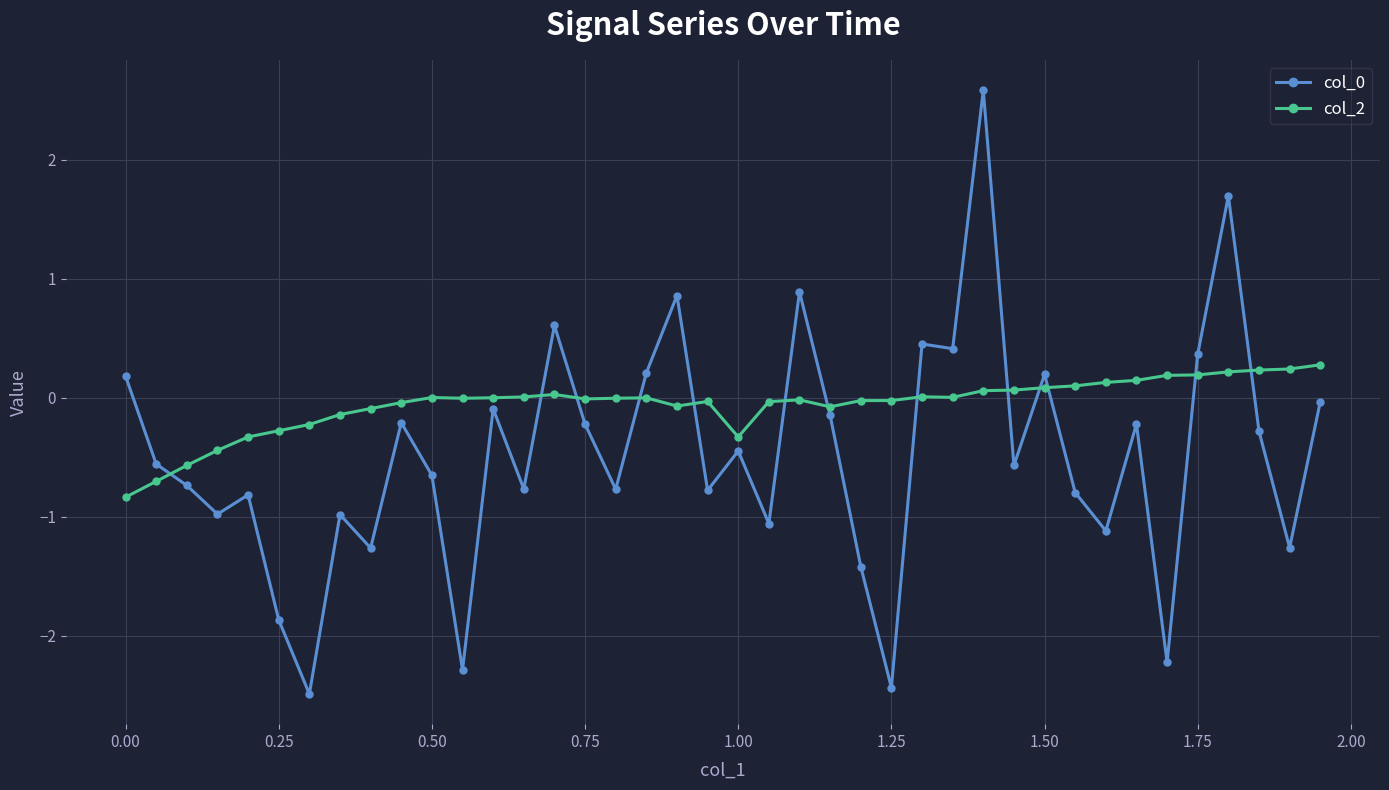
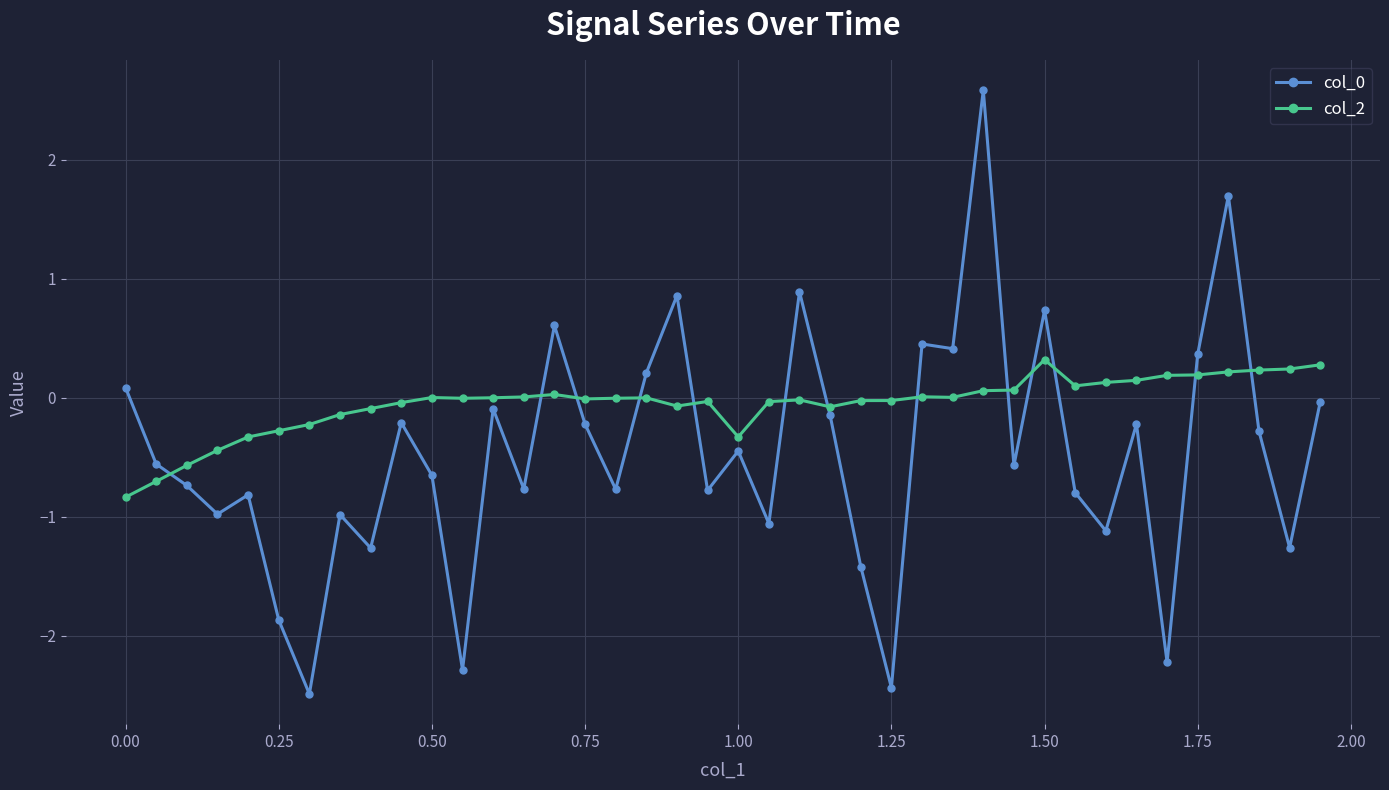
  {
    "col_0": {
-     "0.00": 0.18,
+     "0.00": 0.09,
      "0.25": -1.87,
      "0.50": -0.65,
      "0.75": -0.22,
      "1.00": -0.45,
      "1.25": -2.43,
-     "1.50": 0.20,
+     "1.50": 0.74,
      "1.75": 0.37
    },
    "col_2": {
      "0.00": -0.83,
      "0.25": -0.28,
      "0.50": 0.00,
      "0.75": -0.01,
      "1.00": -0.33,
      "1.25": -0.02,
-     "1.50": 0.09,
+     "1.50": 0.32,
      "1.75": 0.19
    }
  }
